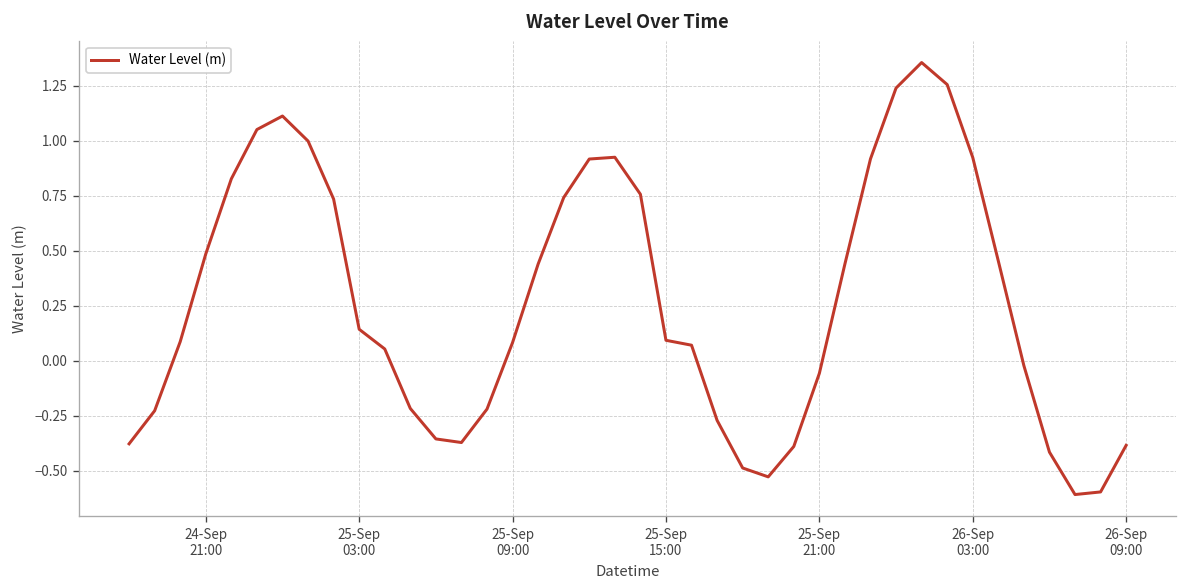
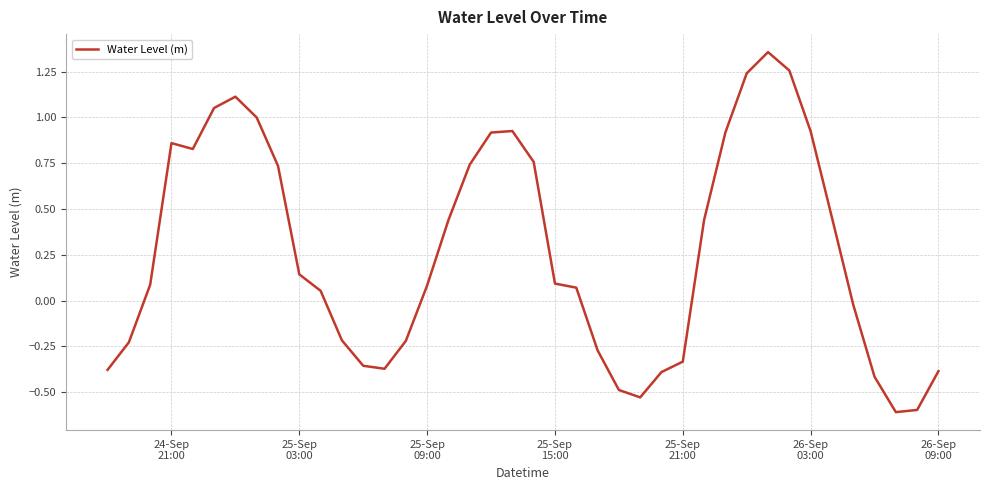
  {
-   "24-Sep 21:00": 0.49,
+   "24-Sep 21:00": 0.86,
    "25-Sep 03:00": 0.14,
    "25-Sep 09:00": 0.08,
    "25-Sep 15:00": 0.09,
-   "25-Sep 21:00": -0.06,
+   "25-Sep 21:00": -0.33,
    "26-Sep 03:00": 0.92,
    "26-Sep 09:00": -0.38
  }
